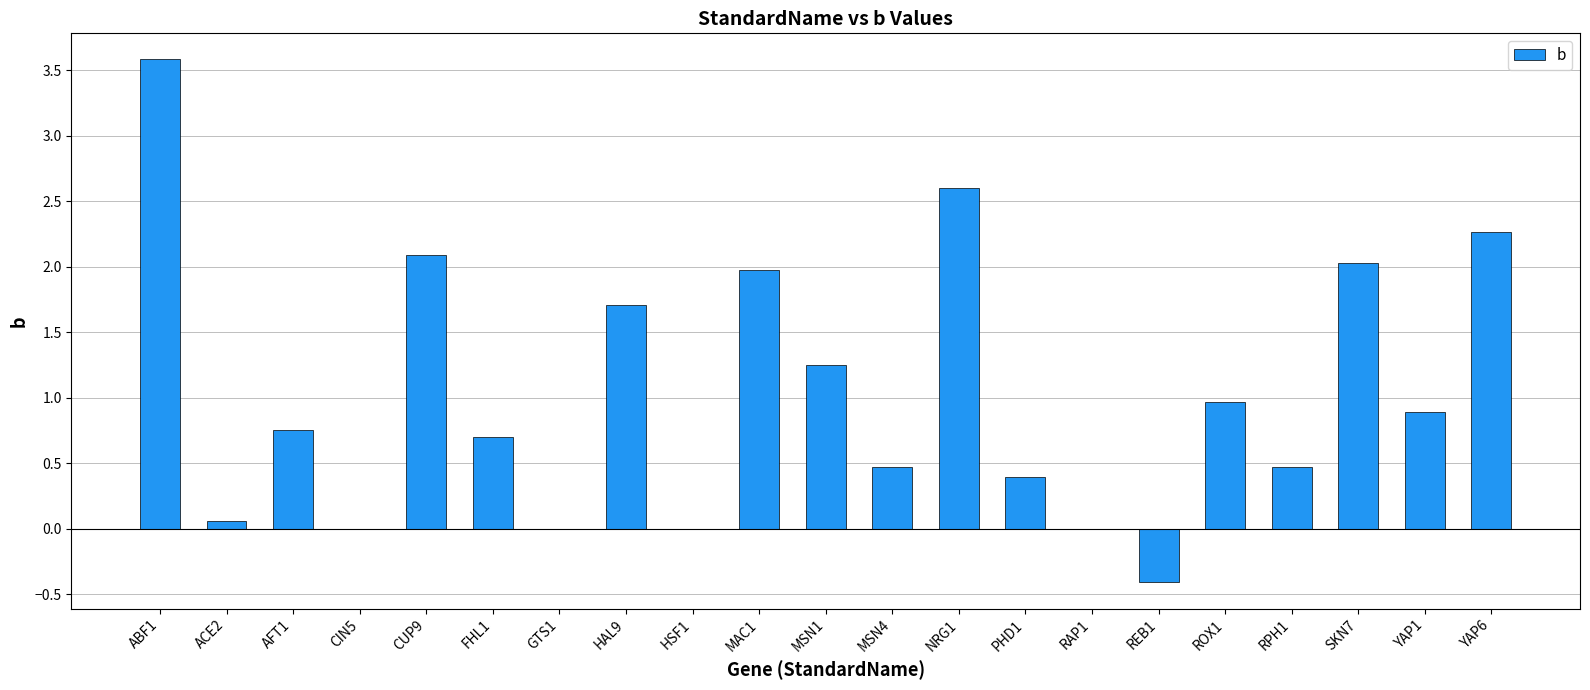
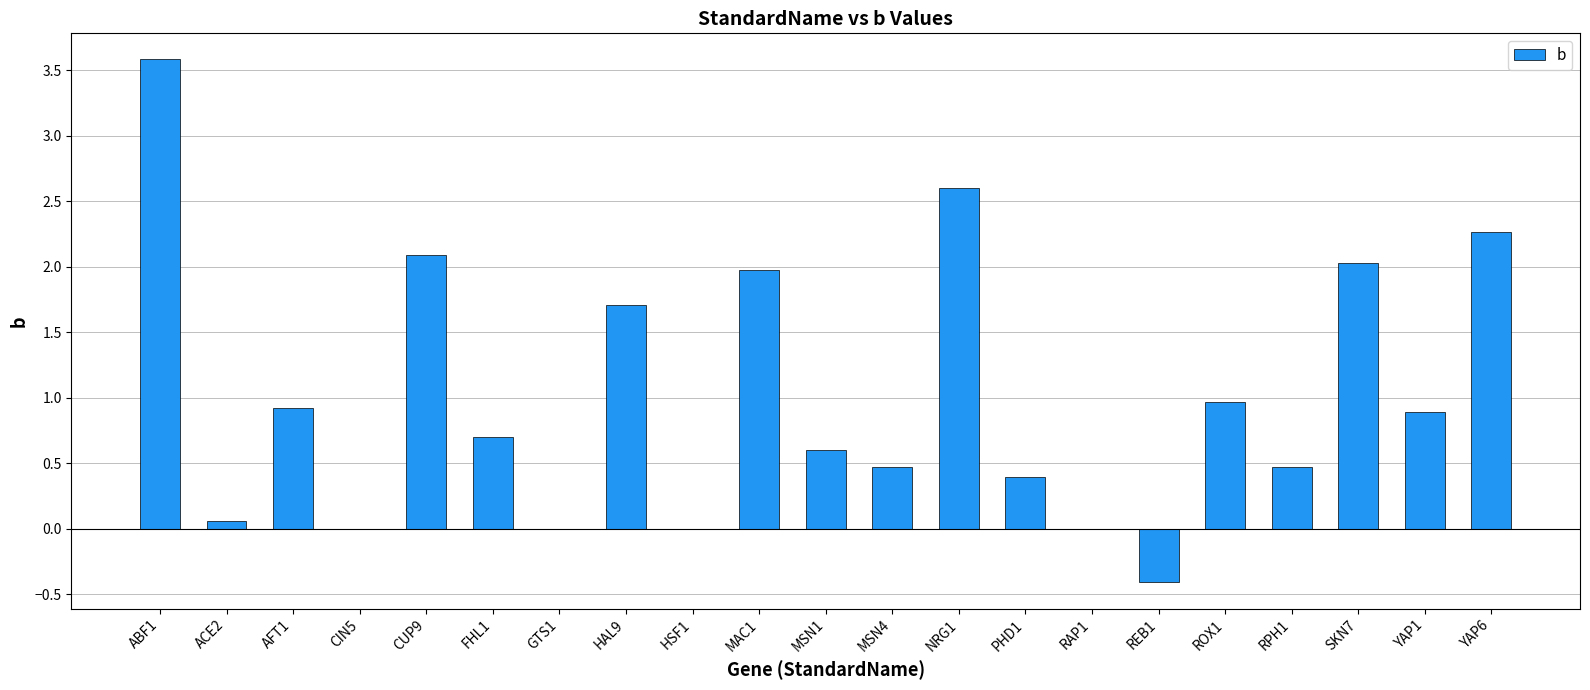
  {
    "ABF1": 3.58,
    "ACE2": 0.06,
-   "AFT1": 0.75,
+   "AFT1": 0.92,
    "CIN5": 0.00,
    "CUP9": 2.09,
    "FHL1": 0.70,
    "GTS1": 0.00,
    "HAL9": 1.71,
    "HSF1": 0.00,
    "MAC1": 1.98,
-   "MSN1": 1.25,
+   "MSN1": 0.60,
    "MSN4": 0.47,
    "NRG1": 2.60,
    "PHD1": 0.40,
    "RAP1": 0.00,
    "REB1": -0.41,
    "ROX1": 0.96,
    "RPH1": 0.47,
    "SKN7": 2.03,
    "YAP1": 0.89,
    "YAP6": 2.27
  }
